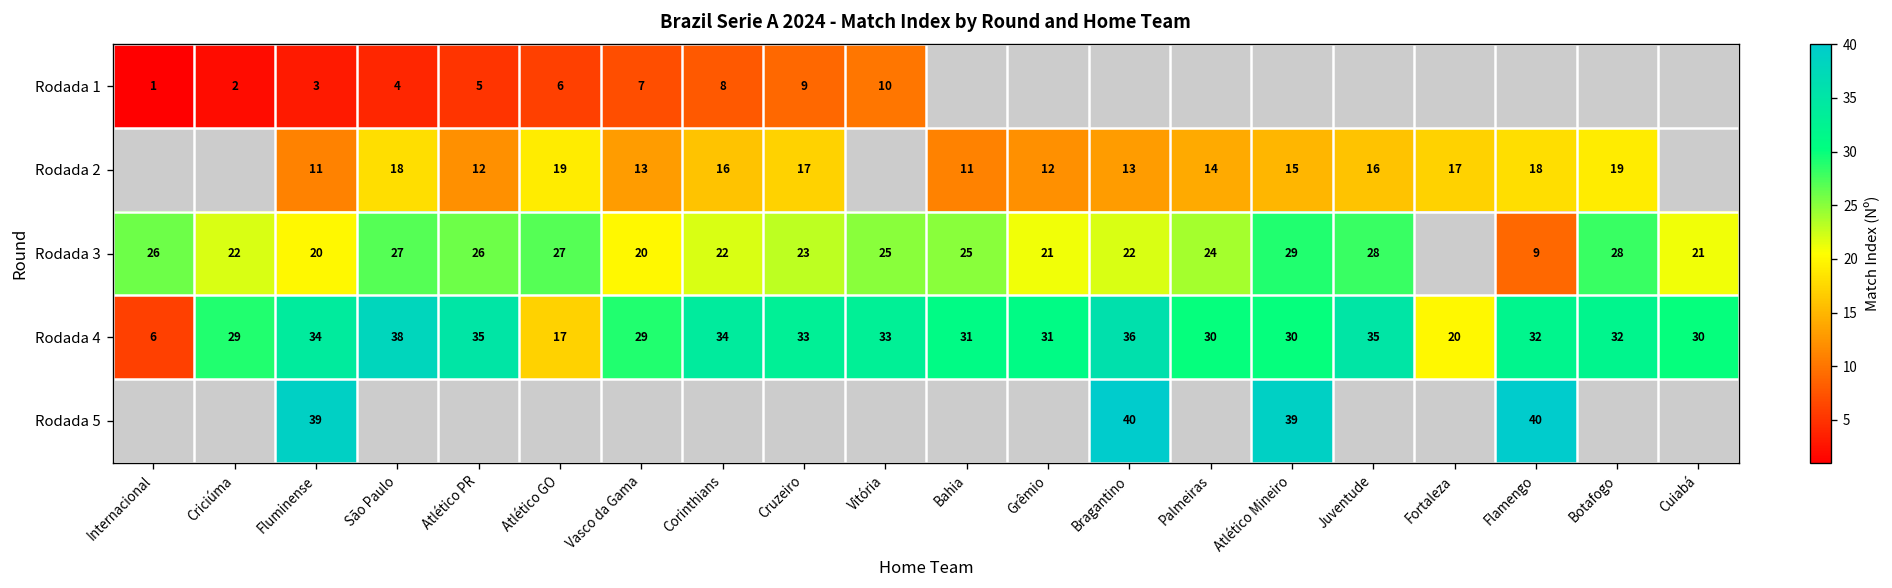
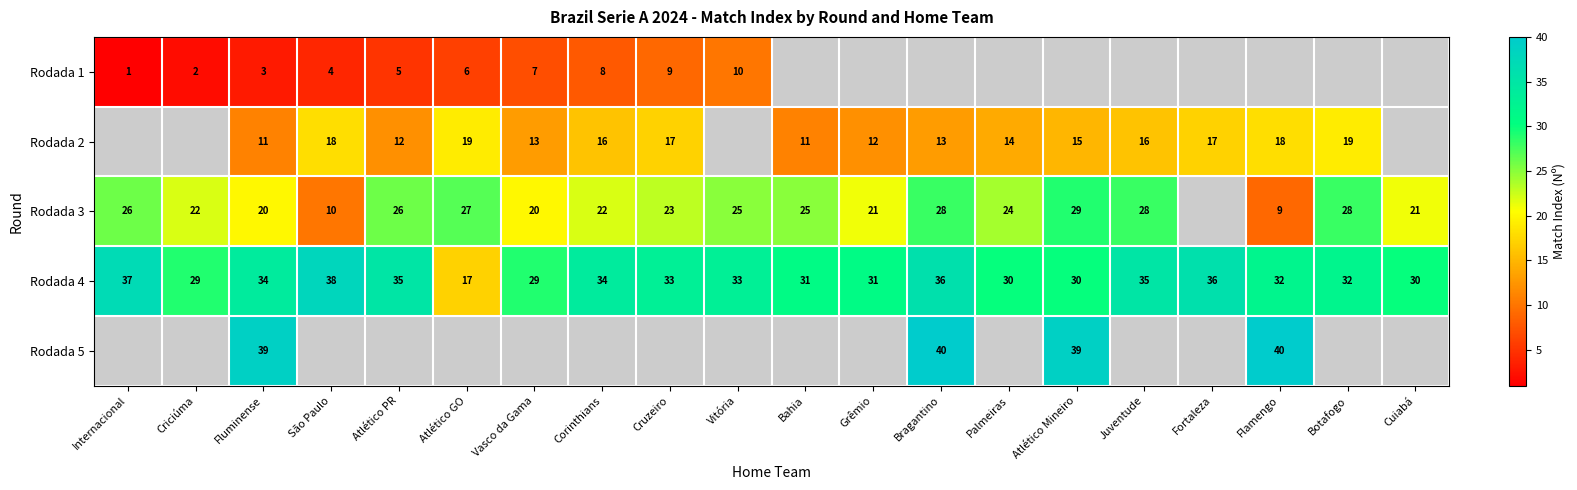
  {
    "Rodada 1": {
      "Internacional": 1,
      "Criciúma": 2,
      "Fluminense": 3,
      "São Paulo": 4,
      "Atlético PR": 5,
      "Atlético GO": 6,
      "Vasco da Gama": 7,
      "Corinthians": 8,
      "Cruzeiro": 9,
      "Vitória": 10
    },
    "Rodada 2": {
      "Fluminense": 11,
      "São Paulo": 18,
      "Atlético PR": 12,
      "Atlético GO": 19,
      "Vasco da Gama": 13,
      "Corinthians": 16,
      "Cruzeiro": 17,
      "Bahia": 11,
      "Grêmio": 12,
      "Bragantino": 13,
      "Palmeiras": 14,
      "Atlético Mineiro": 15,
      "Juventude": 16,
      "Fortaleza": 17,
      "Flamengo": 18,
      "Botafogo": 19
    },
    "Rodada 3": {
      "Internacional": 26,
      "Criciúma": 22,
      "Fluminense": 20,
-     "São Paulo": 27,
+     "São Paulo": 10,
      "Atlético PR": 26,
      "Atlético GO": 27,
      "Vasco da Gama": 20,
      "Corinthians": 22,
      "Cruzeiro": 23,
      "Vitória": 25,
      "Bahia": 25,
      "Grêmio": 21,
-     "Bragantino": 22,
+     "Bragantino": 28,
      "Palmeiras": 24,
      "Atlético Mineiro": 29,
      "Juventude": 28,
      "Flamengo": 9,
      "Botafogo": 28,
      "Cuiabá": 21
    },
    "Rodada 4": {
-     "Internacional": 6,
+     "Internacional": 37,
      "Criciúma": 29,
      "Fluminense": 34,
      "São Paulo": 38,
      "Atlético PR": 35,
      "Atlético GO": 17,
      "Vasco da Gama": 29,
      "Corinthians": 34,
      "Cruzeiro": 33,
      "Vitória": 33,
      "Bahia": 31,
      "Grêmio": 31,
      "Bragantino": 36,
      "Palmeiras": 30,
      "Atlético Mineiro": 30,
      "Juventude": 35,
-     "Fortaleza": 20,
+     "Fortaleza": 36,
      "Flamengo": 32,
      "Botafogo": 32,
      "Cuiabá": 30
    },
    "Rodada 5": {
      "Fluminense": 39,
      "Bragantino": 40,
      "Atlético Mineiro": 39,
      "Flamengo": 40
    }
  }
